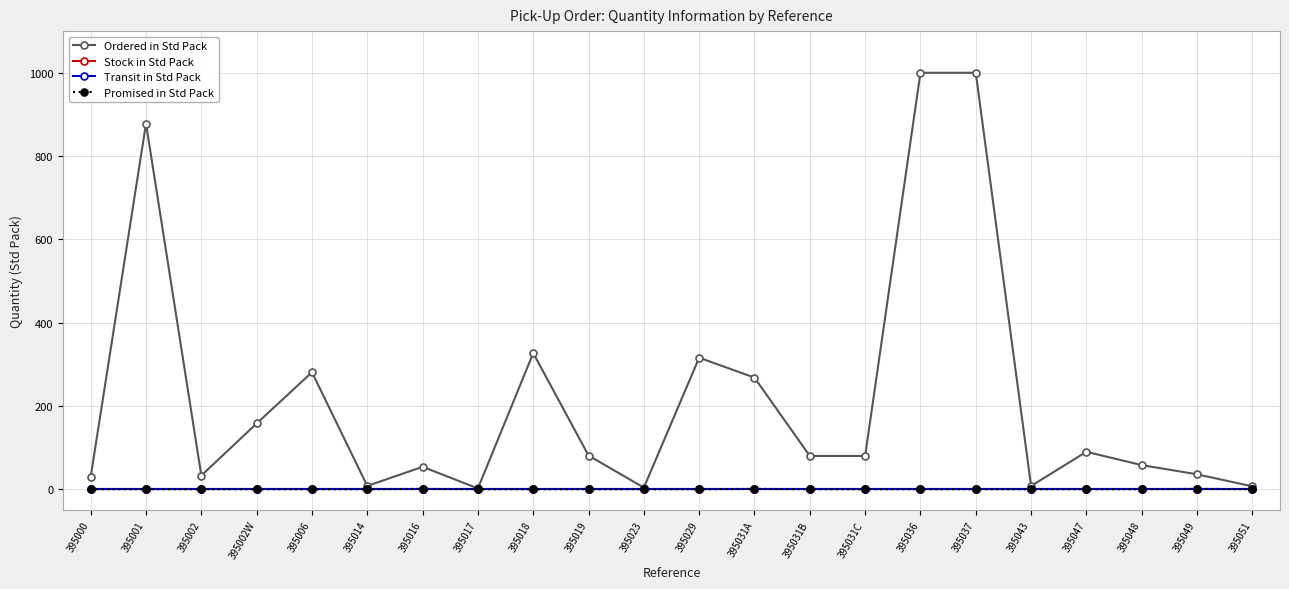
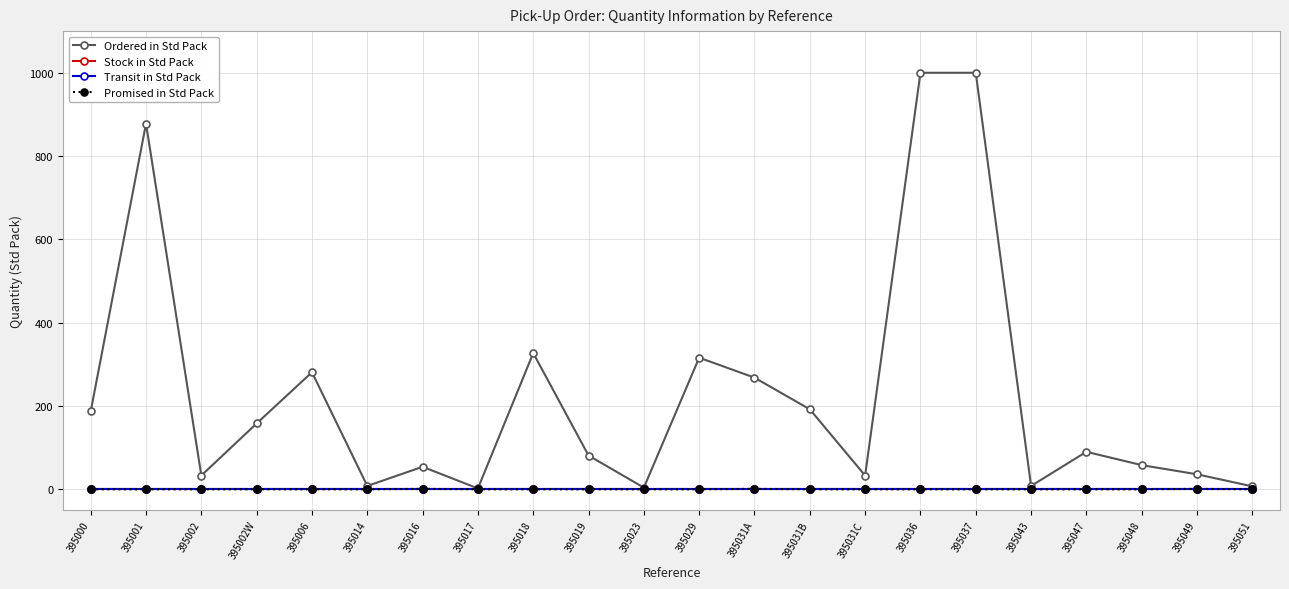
  {
    "Ordered in Std Pack": {
-     "395000": 30,
+     "395000": 190,
      "395001": 880,
      "395002": 30,
      "395002W": 160,
      "395006": 280,
      "395014": 10,
      "395016": 50,
      "395018": 330,
      "395019": 80,
      "395029": 320,
      "395031A": 270,
-     "395031B": 80,
-     "395031C": 80,
+     "395031B": 190,
+     "395031C": 30,
      "395036": 1000,
      "395037": 1000,
      "395043": 10,
      "395047": 90,
      "395048": 60,
      "395049": 40,
      "395051": 10
    },
    "Promised in Std Pack": {
      "395000": 0,
      "395001": 0,
      "395002": 0,
      "395002W": 0,
      "395006": 0,
      "395014": 0,
      "395016": 0,
      "395018": 0,
      "395019": 0,
      "395029": 0,
      "395031A": 0,
      "395031B": 0,
      "395031C": 0,
      "395036": 0,
      "395037": 0,
      "395043": 0,
      "395047": 0,
      "395048": 0,
      "395049": 0,
      "395051": 0
    }
  }
